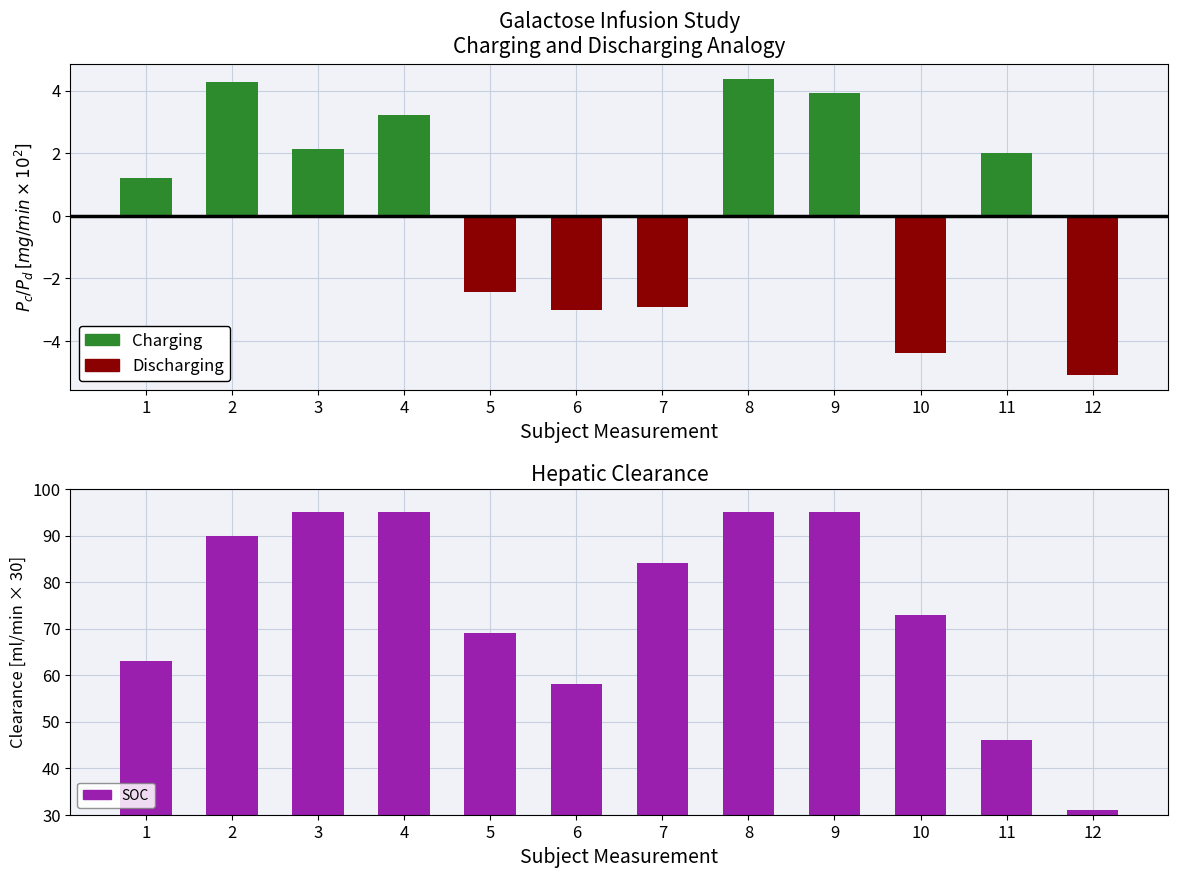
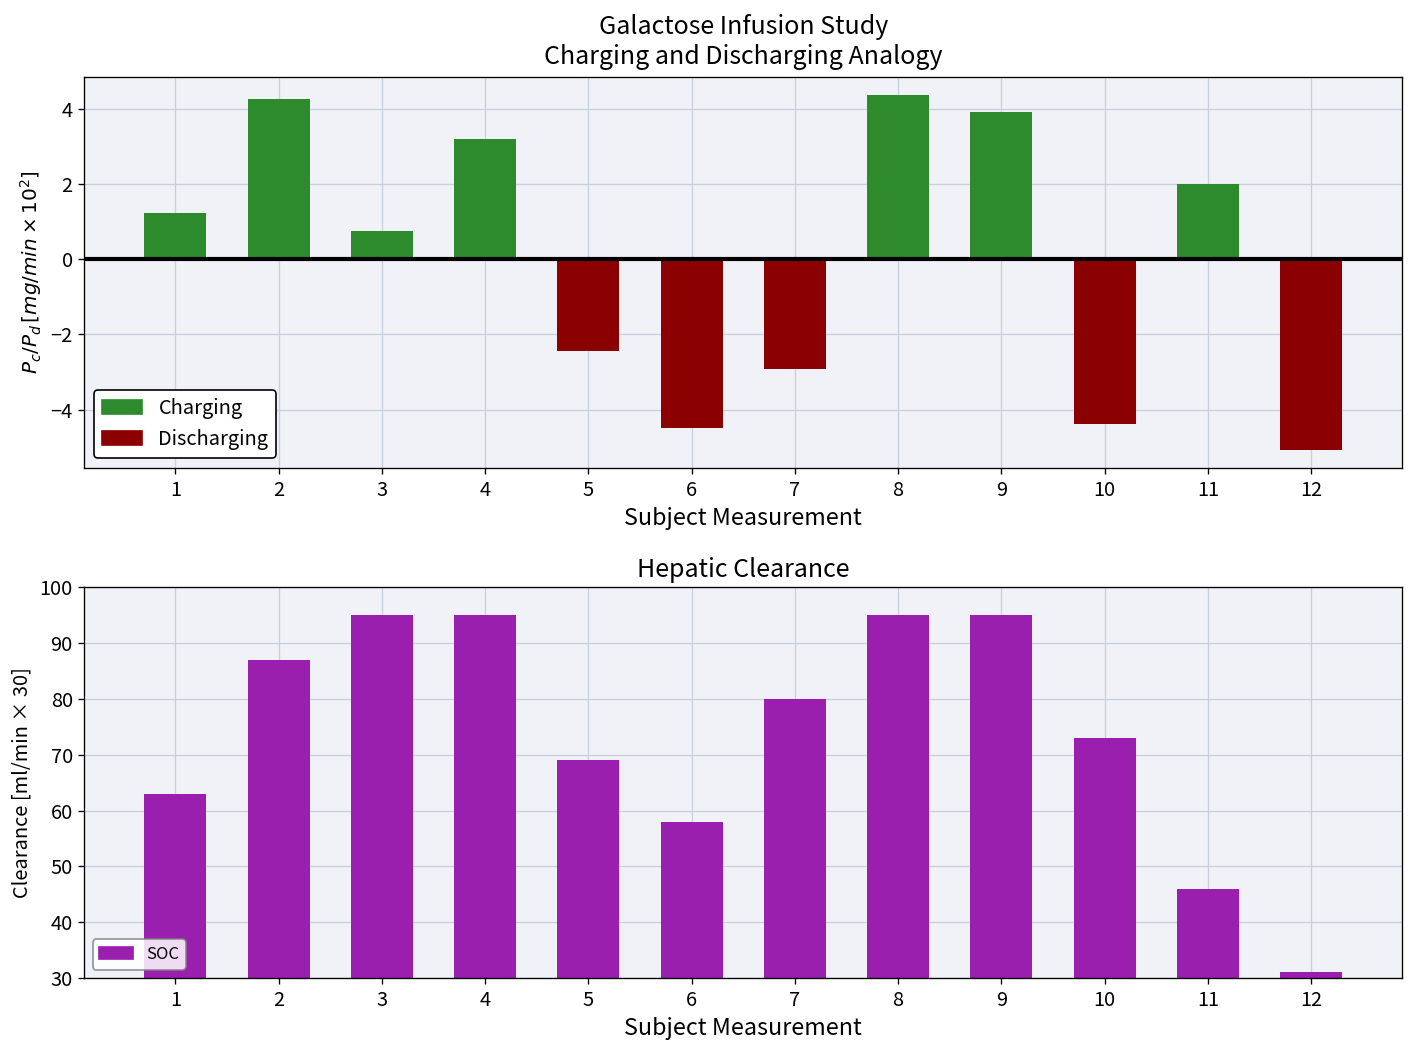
  {
    "Galactose Infusion Study Charging and Discharging Analogy": {
      "Charging": {
        "1": 1.2,
        "2": 4.3,
-       "3": 2.1,
+       "3": 0.8,
        "4": 3.2,
        "5": 0.0,
        "6": 0.0,
        "7": 0.0,
        "8": 4.4,
        "9": 3.9,
        "10": 0.0,
        "11": 2.0,
        "12": 0.0
      },
      "Discharging": {
        "1": 0.0,
        "2": 0.0,
        "3": 0.0,
        "4": 0.0,
        "5": -2.4,
-       "6": -3.0,
+       "6": -4.5,
        "7": -2.9,
        "8": 0.0,
        "9": 0.0,
        "10": -4.4,
        "11": 0.0,
        "12": -5.1
      }
    },
    "Hepatic Clearance": {
      "1": 63,
-     "2": 90,
+     "2": 87,
      "3": 95,
      "4": 95,
      "5": 69,
      "6": 58,
-     "7": 84,
+     "7": 80,
      "8": 95,
      "9": 95,
      "10": 73,
      "11": 46,
      "12": 31
    }
  }
